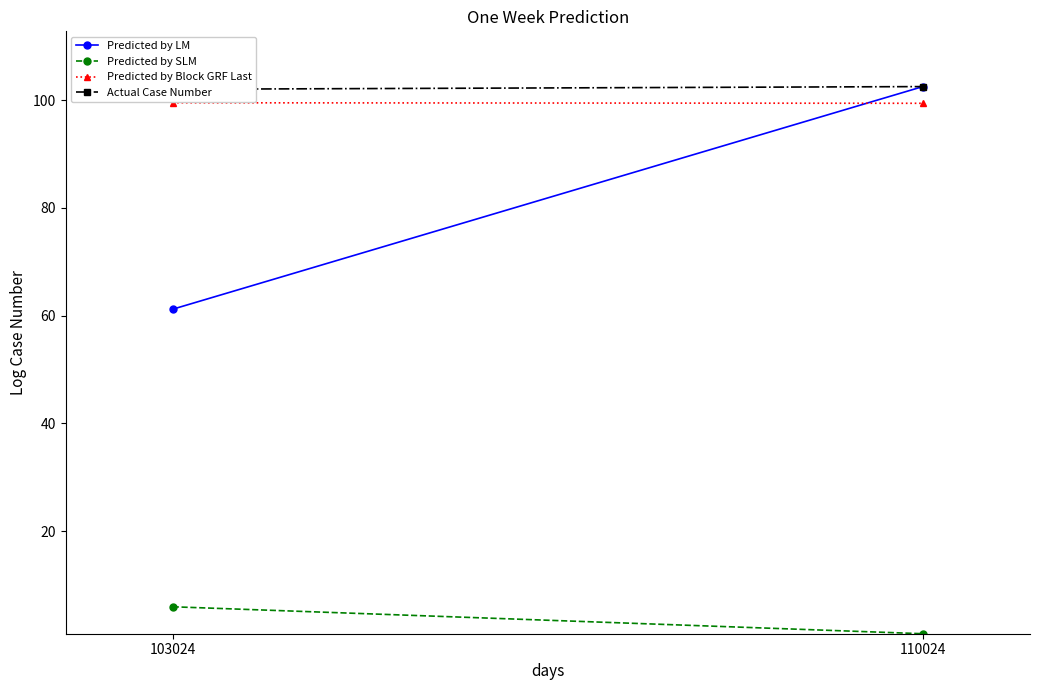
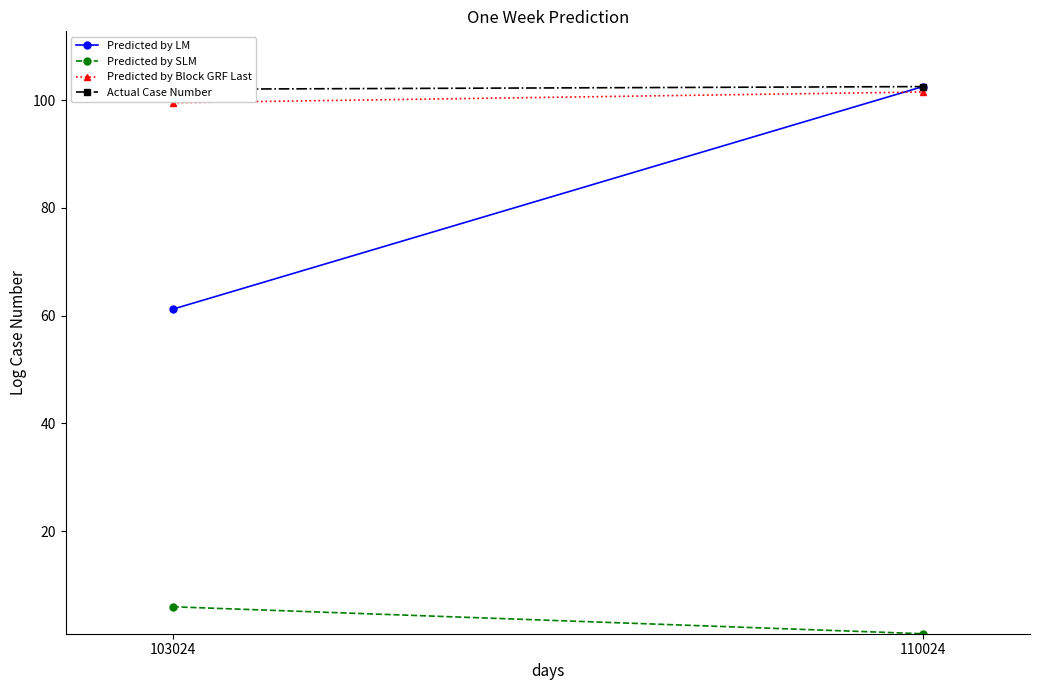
  {
    "Predicted by LM": {
      "103024": 61
    },
    "Predicted by SLM": {
      "103024": 6,
      "110024": 1
    },
    "Predicted by Block GRF Last": {
      "103024": 100,
-     "110024": 99
+     "110024": 102
    }
  }
